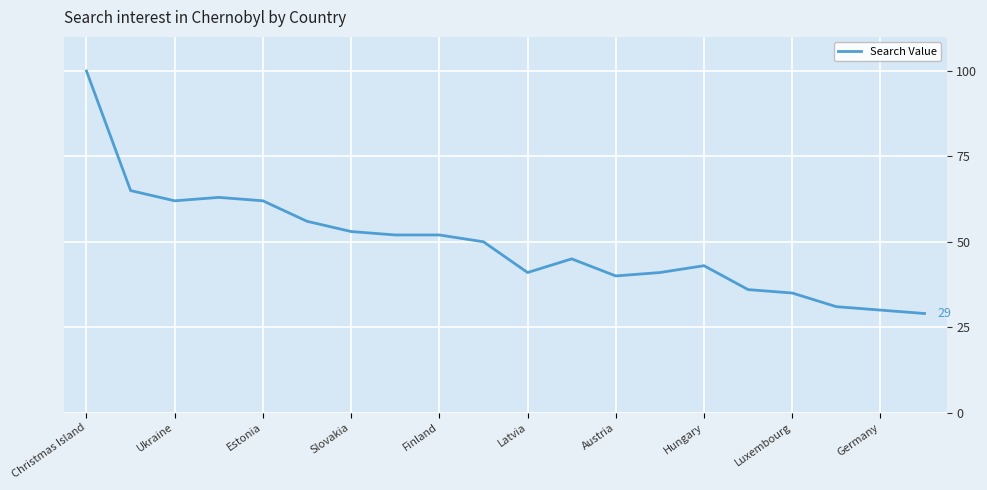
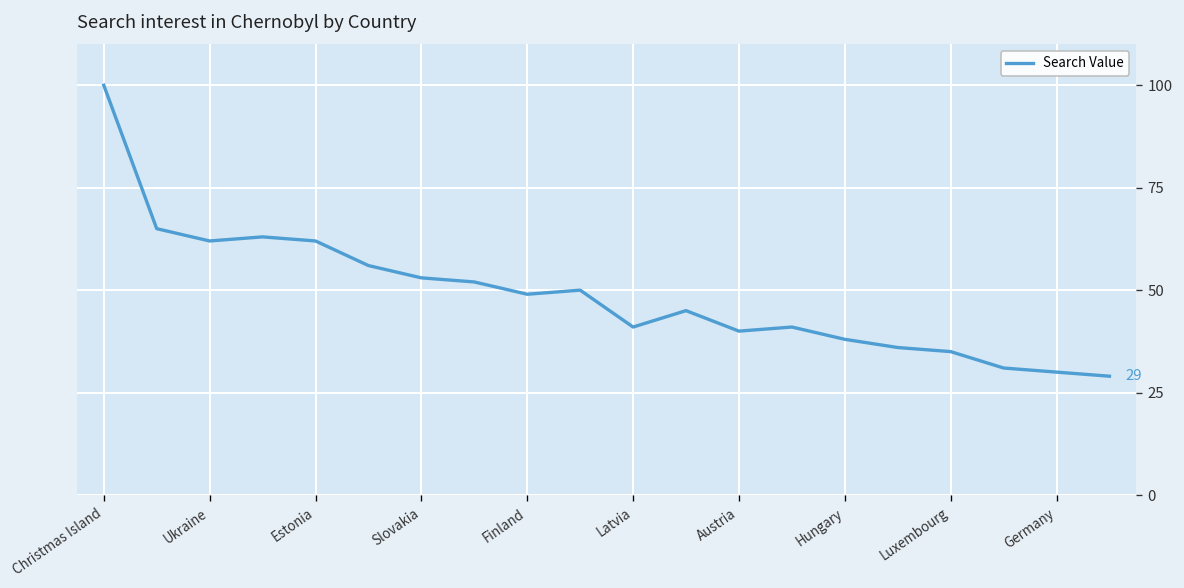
  {
    "Christmas Island": 100,
    "Ukraine": 62,
    "Estonia": 62,
    "Slovakia": 53,
-   "Finland": 52,
+   "Finland": 49,
    "Latvia": 41,
    "Austria": 40,
-   "Hungary": 43,
+   "Hungary": 38,
    "Luxembourg": 35,
    "Germany": 30
  }
